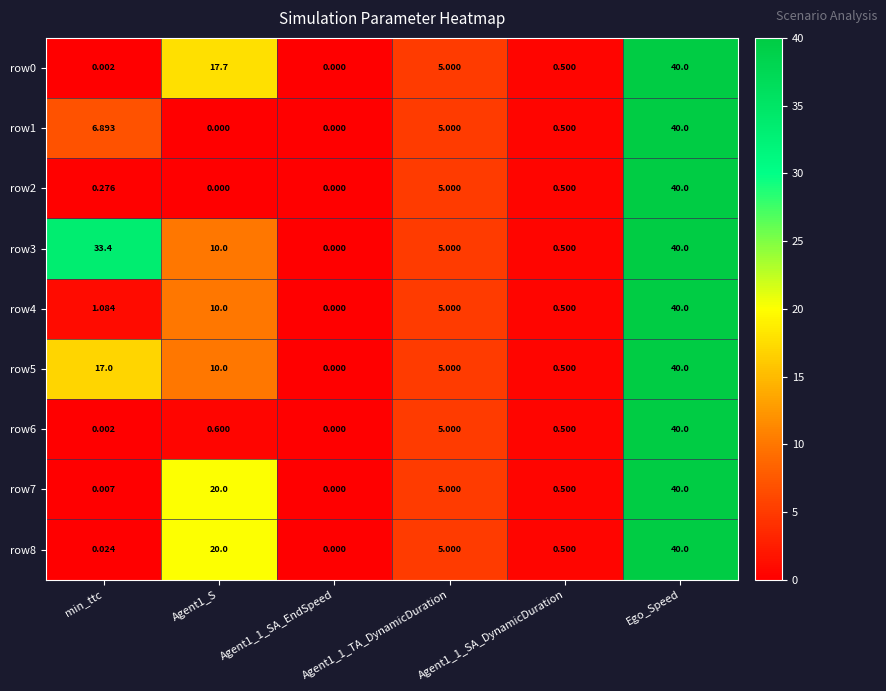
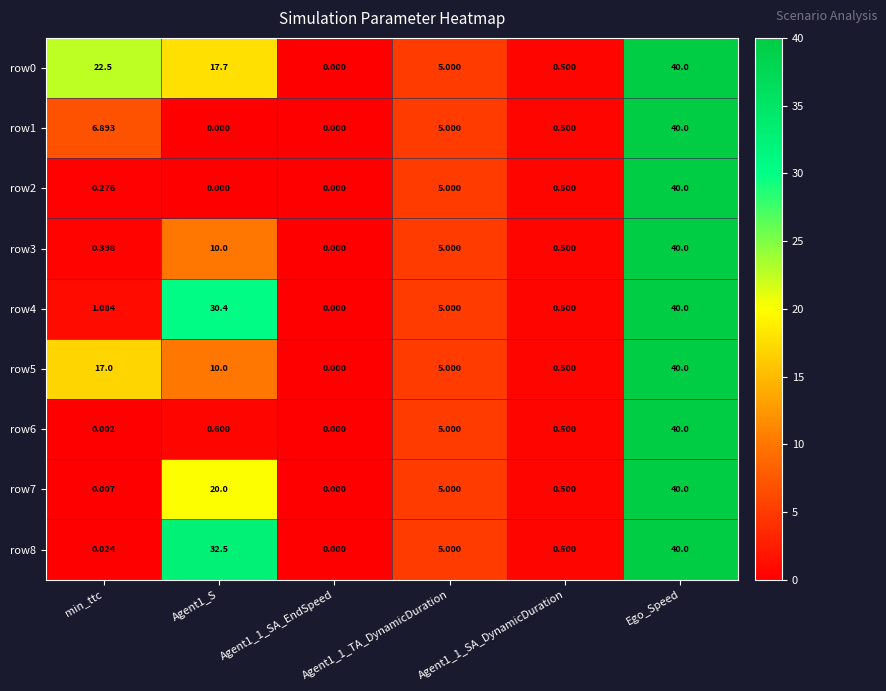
  {
    "row0": {
-     "min_ttc": 0.002,
+     "min_ttc": 22.5,
      "Agent1_S": 17.7,
      "Agent1_1_SA_EndSpeed": 0.000,
      "Agent1_1_TA_DynamicDuration": 5.000,
      "Agent1_1_SA_DynamicDuration": 0.500,
      "Ego_Speed": 40.0
    },
    "row1": {
      "min_ttc": 6.893,
      "Agent1_S": 0.000,
      "Agent1_1_SA_EndSpeed": 0.000,
      "Agent1_1_TA_DynamicDuration": 5.000,
      "Agent1_1_SA_DynamicDuration": 0.500,
      "Ego_Speed": 40.0
    },
    "row2": {
      "min_ttc": 0.276,
      "Agent1_S": 0.000,
      "Agent1_1_SA_EndSpeed": 0.000,
      "Agent1_1_TA_DynamicDuration": 5.000,
      "Agent1_1_SA_DynamicDuration": 0.500,
      "Ego_Speed": 40.0
    },
    "row3": {
-     "min_ttc": 33.4,
+     "min_ttc": 0.398,
      "Agent1_S": 10.0,
      "Agent1_1_SA_EndSpeed": 0.000,
      "Agent1_1_TA_DynamicDuration": 5.000,
      "Agent1_1_SA_DynamicDuration": 0.500,
      "Ego_Speed": 40.0
    },
    "row4": {
      "min_ttc": 1.084,
-     "Agent1_S": 10.0,
+     "Agent1_S": 30.4,
      "Agent1_1_SA_EndSpeed": 0.000,
      "Agent1_1_TA_DynamicDuration": 5.000,
      "Agent1_1_SA_DynamicDuration": 0.500,
      "Ego_Speed": 40.0
    },
    "row5": {
      "min_ttc": 17.0,
      "Agent1_S": 10.0,
      "Agent1_1_SA_EndSpeed": 0.000,
      "Agent1_1_TA_DynamicDuration": 5.000,
      "Agent1_1_SA_DynamicDuration": 0.500,
      "Ego_Speed": 40.0
    },
    "row6": {
      "min_ttc": 0.002,
      "Agent1_S": 0.600,
      "Agent1_1_SA_EndSpeed": 0.000,
      "Agent1_1_TA_DynamicDuration": 5.000,
      "Agent1_1_SA_DynamicDuration": 0.500,
      "Ego_Speed": 40.0
    },
    "row7": {
      "min_ttc": 0.007,
      "Agent1_S": 20.0,
      "Agent1_1_SA_EndSpeed": 0.000,
      "Agent1_1_TA_DynamicDuration": 5.000,
      "Agent1_1_SA_DynamicDuration": 0.500,
      "Ego_Speed": 40.0
    },
    "row8": {
      "min_ttc": 0.024,
-     "Agent1_S": 20.0,
+     "Agent1_S": 32.5,
      "Agent1_1_SA_EndSpeed": 0.000,
      "Agent1_1_TA_DynamicDuration": 5.000,
      "Agent1_1_SA_DynamicDuration": 0.500,
      "Ego_Speed": 40.0
    }
  }
